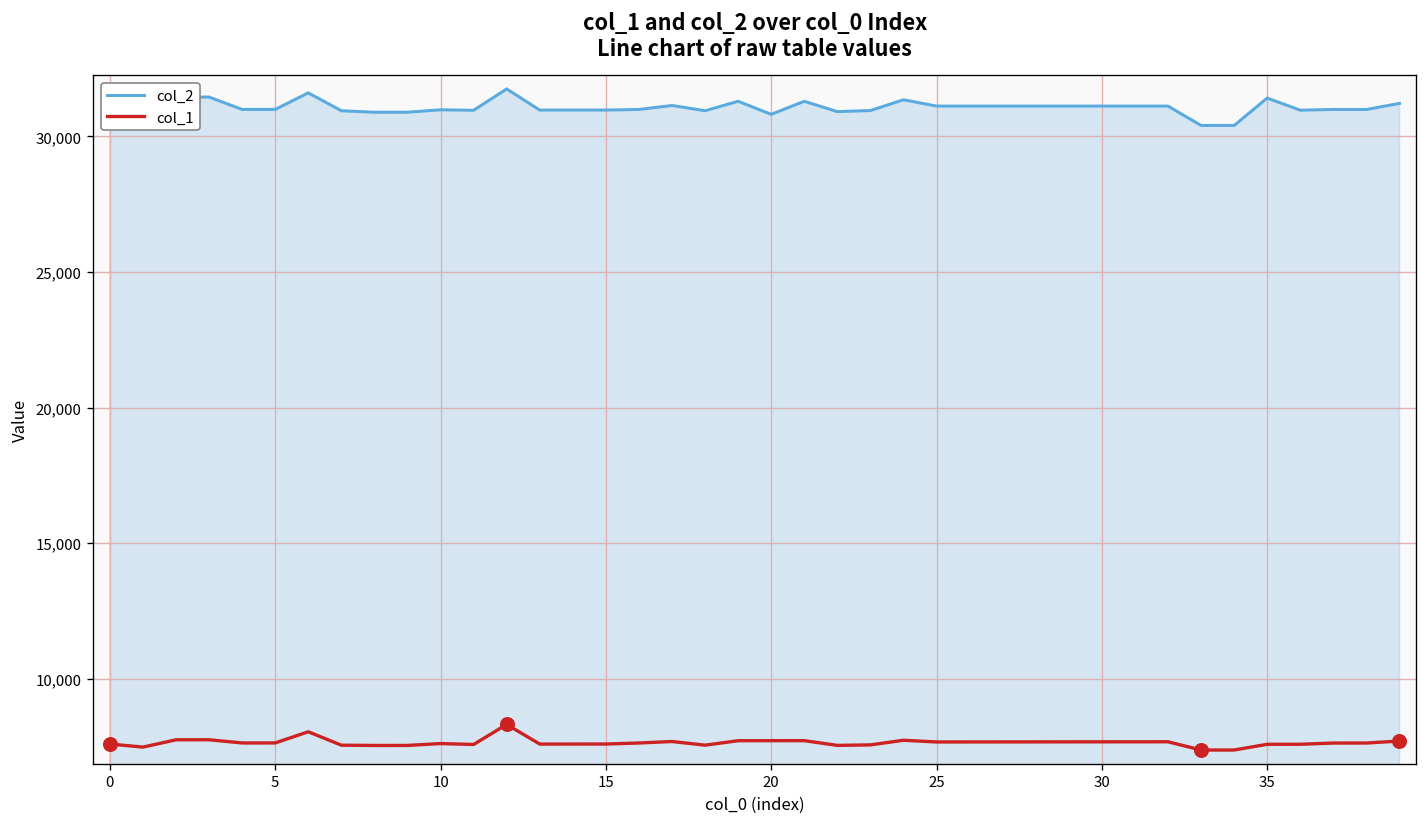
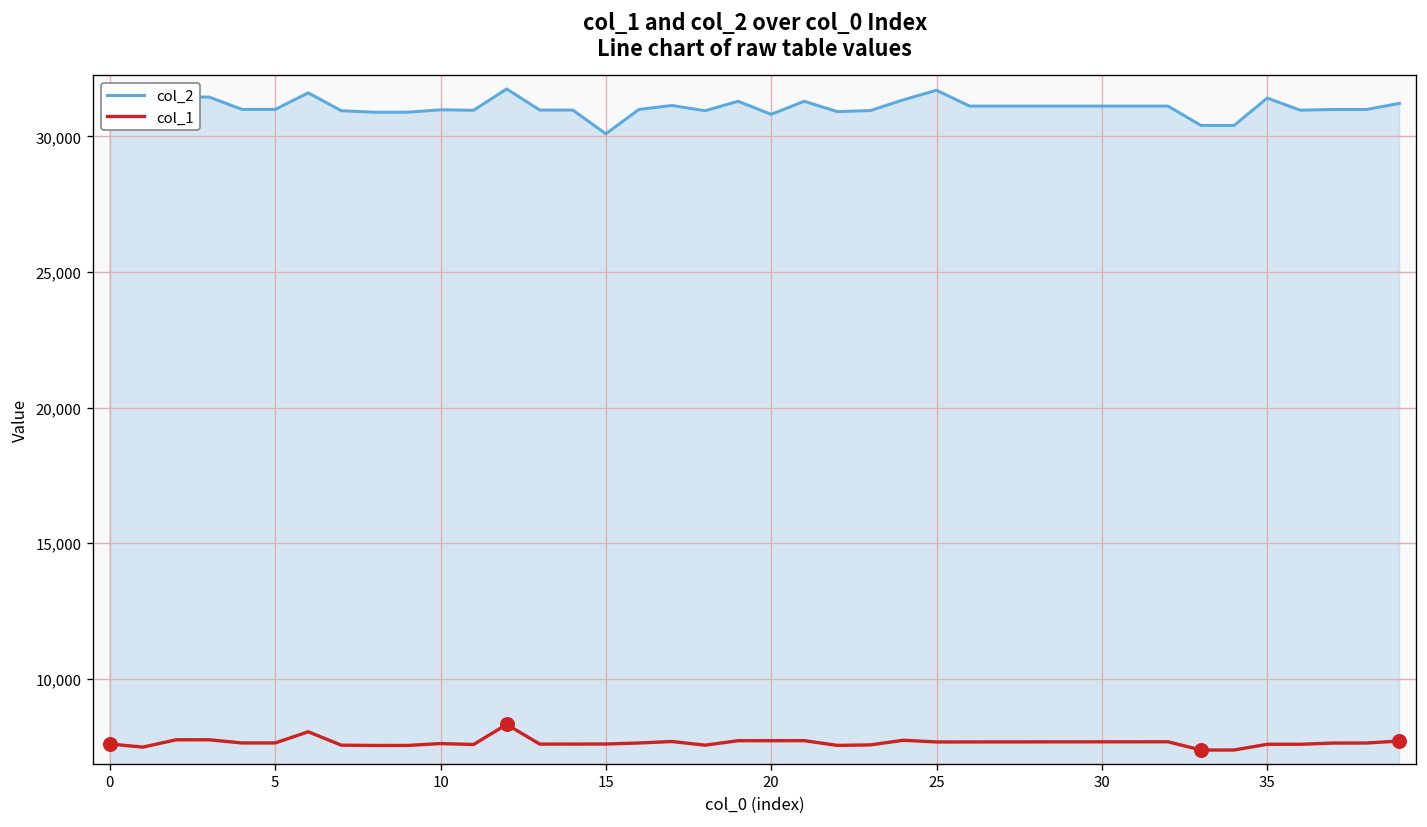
  {
    "col_2": {
      "5": "31,000",
      "10": "31,000",
-     "15": "31,000",
+     "15": "30,100",
      "20": "30,800",
-     "25": "31,100",
+     "25": "31,700",
      "30": "31,100",
      "35": "31,400"
    }
  }
